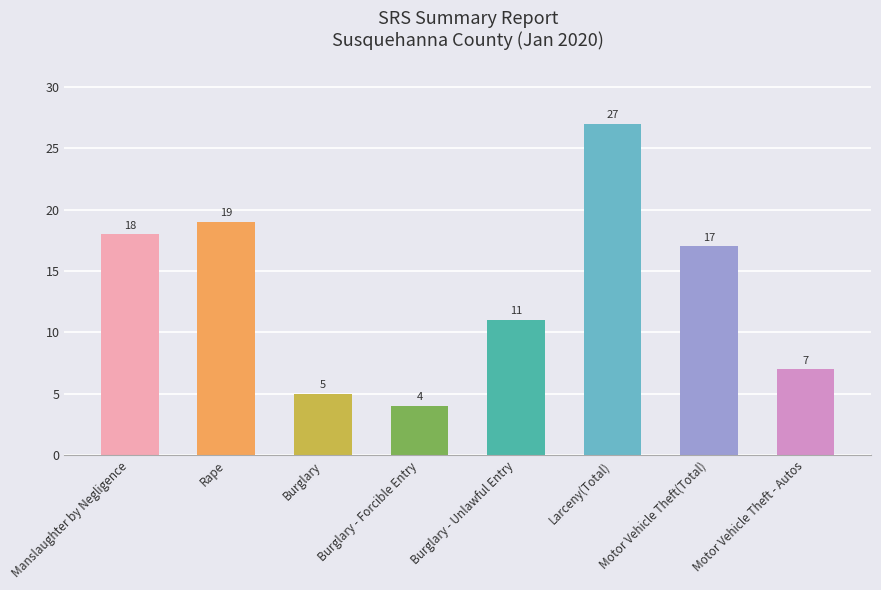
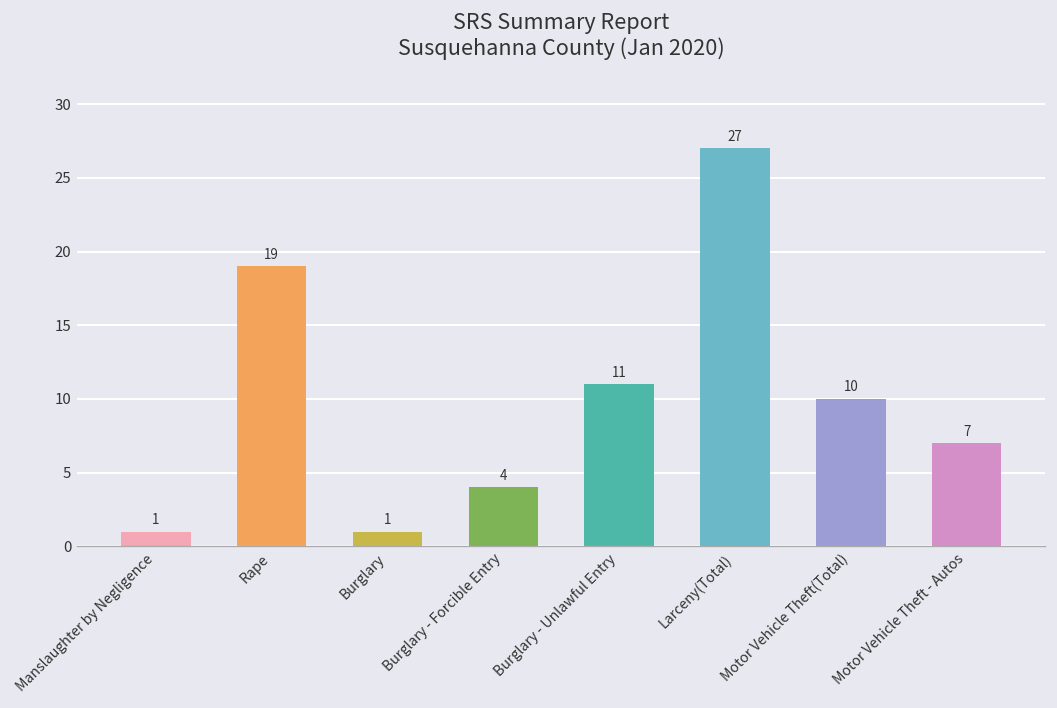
  {
-   "Manslaughter by Negligence": 18,
+   "Manslaughter by Negligence": 1,
    "Rape": 19,
-   "Burglary": 5,
+   "Burglary": 1,
    "Burglary - Forcible Entry": 4,
    "Burglary - Unlawful Entry": 11,
    "Larceny(Total)": 27,
-   "Motor Vehicle Theft(Total)": 17,
+   "Motor Vehicle Theft(Total)": 10,
    "Motor Vehicle Theft - Autos": 7
  }
